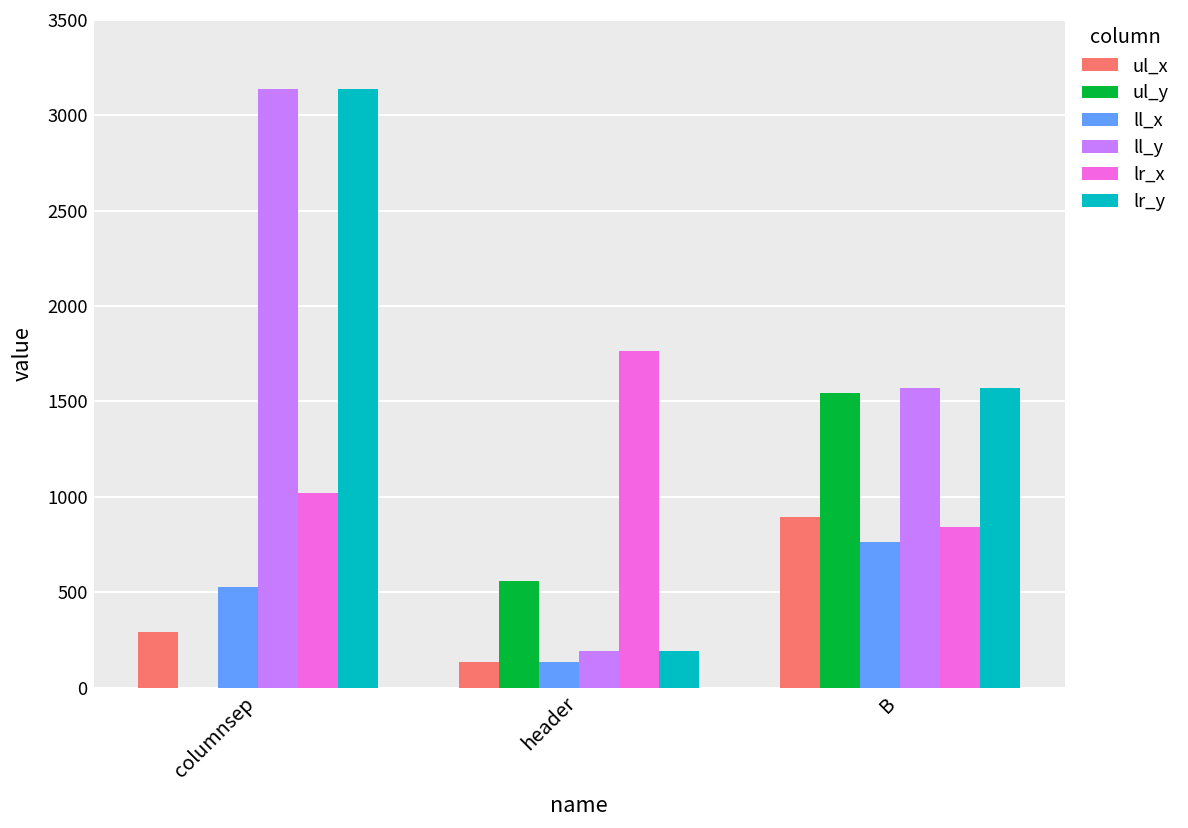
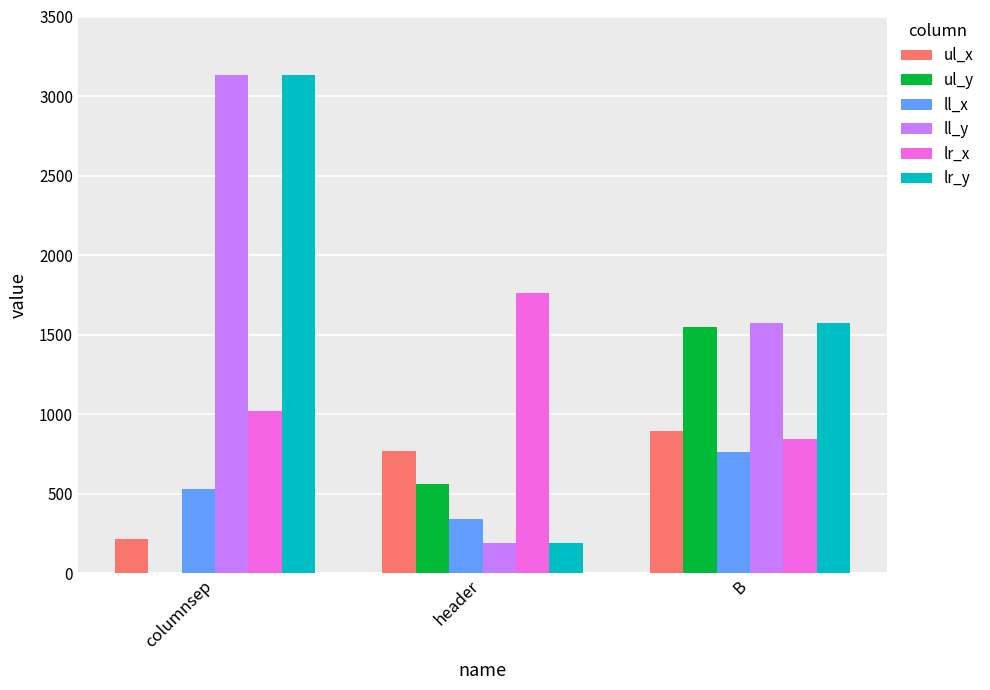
  {
    "ul_x": {
-     "columnsep": 290,
-     "header": 130,
+     "columnsep": 220,
+     "header": 770,
      "B": 890
    },
    "ul_y": {
      "columnsep": 0,
      "header": 560,
      "B": 1550
    },
    "ll_x": {
      "columnsep": 530,
-     "header": 130,
+     "header": 340,
      "B": 760
    },
    "lr_y": {
      "columnsep": 3140,
      "header": 190,
      "B": 1570
    }
  }
